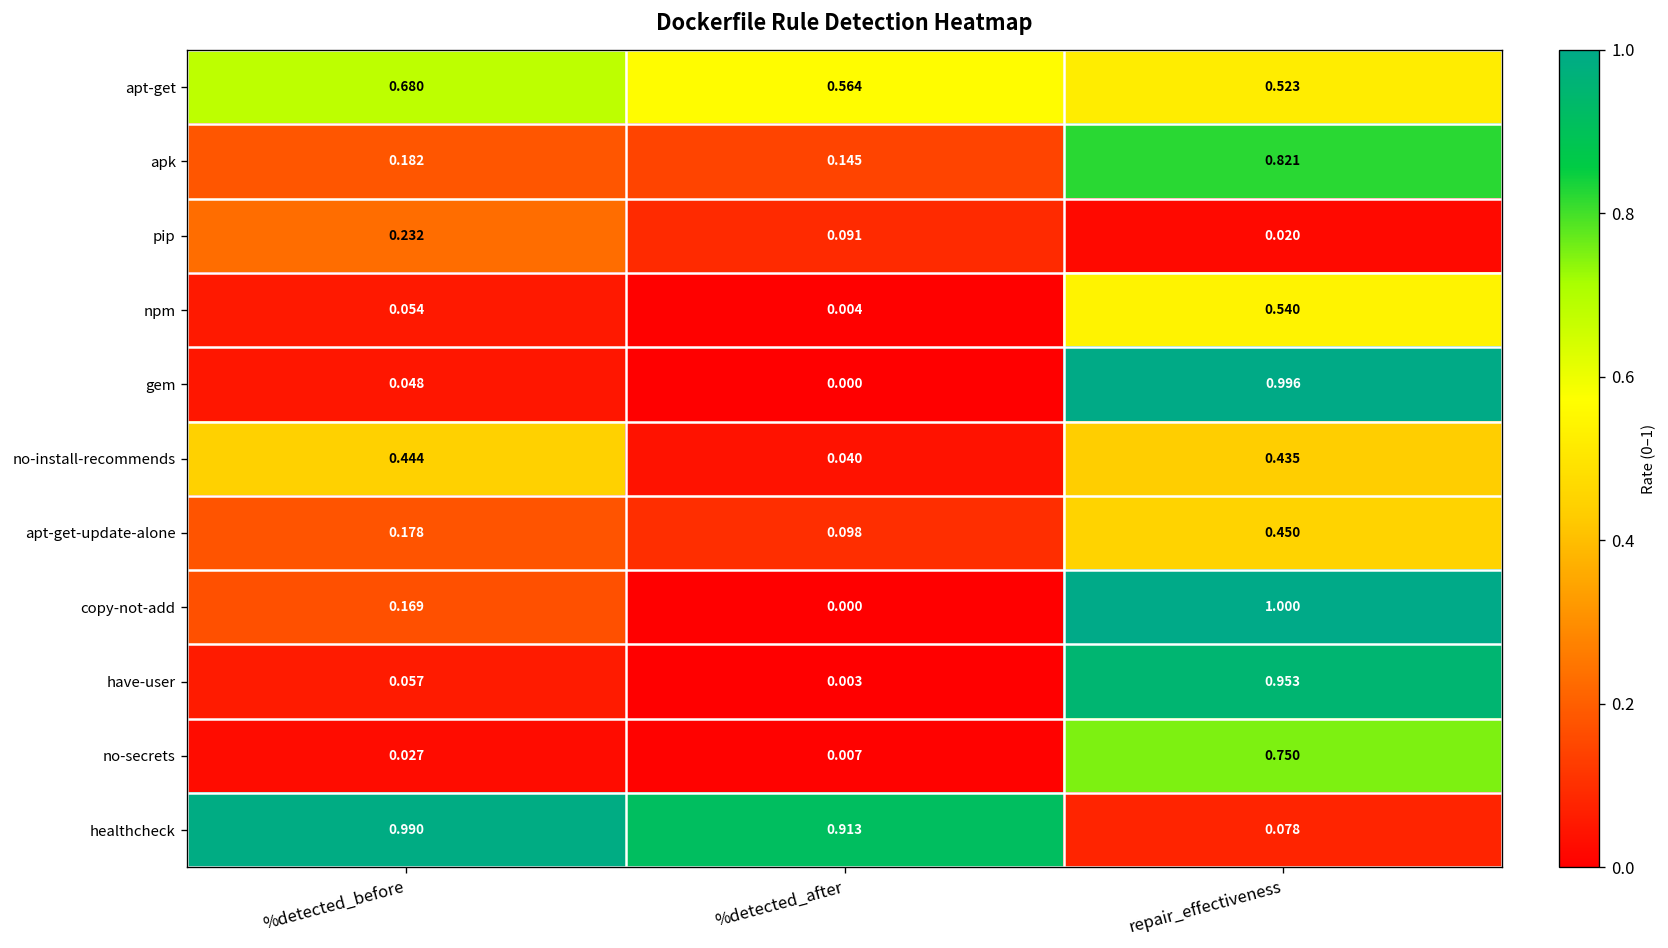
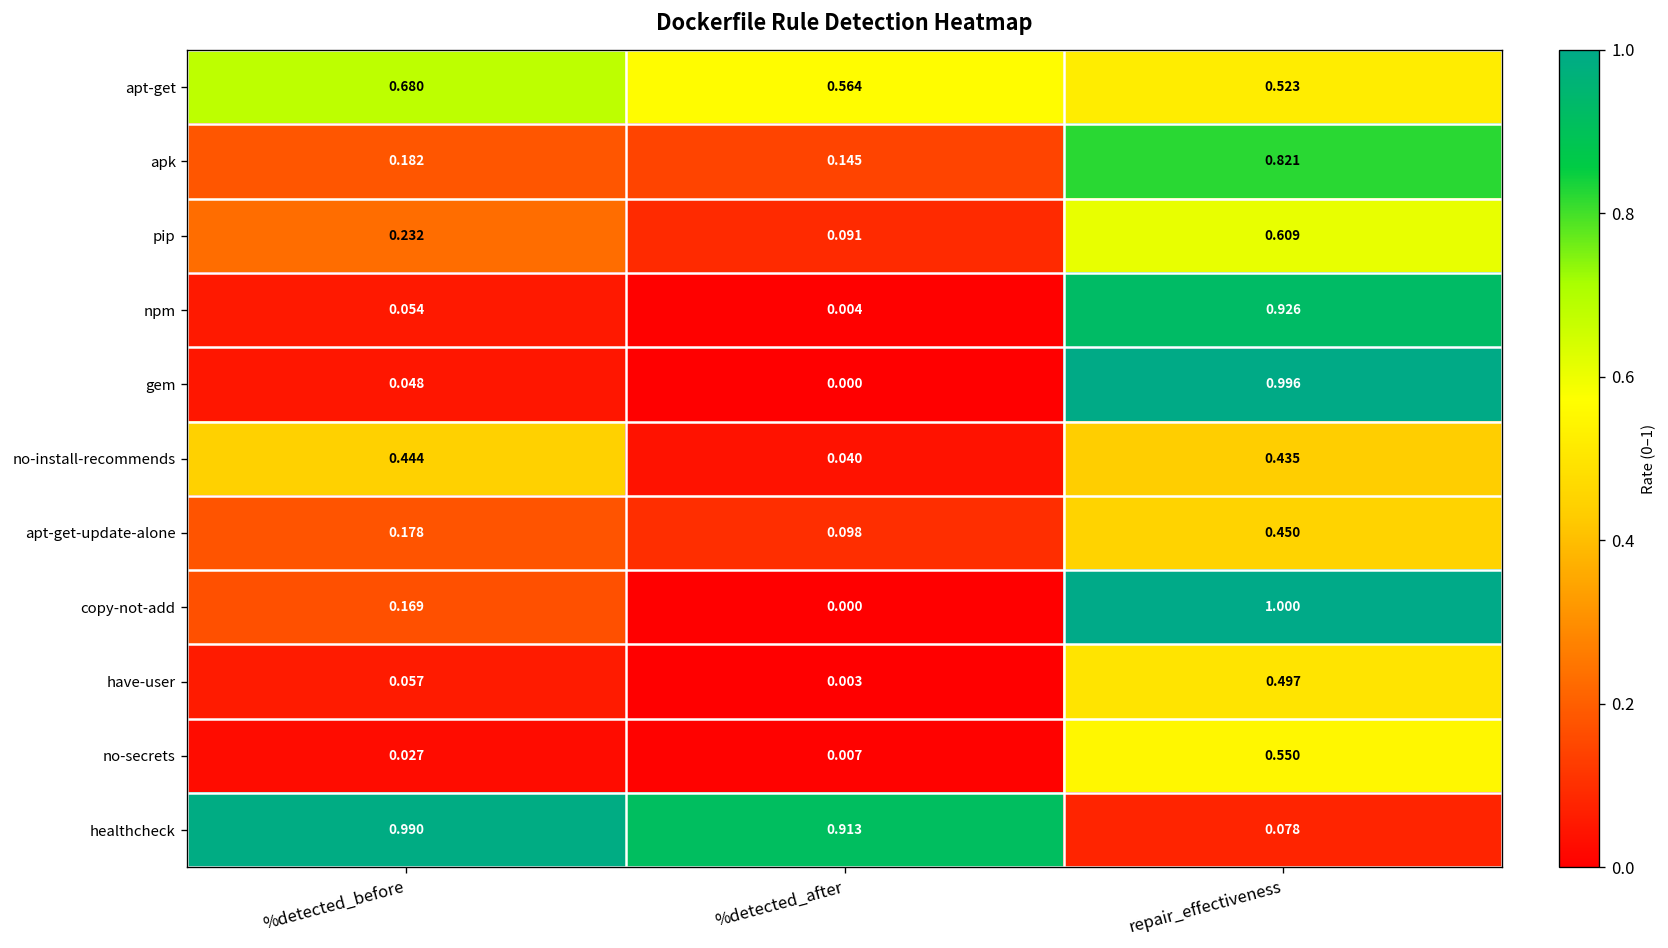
  {
    "apt-get": {
      "%detected_before": 0.680,
      "%detected_after": 0.564,
      "repair_effectiveness": 0.523
    },
    "apk": {
      "%detected_before": 0.182,
      "%detected_after": 0.145,
      "repair_effectiveness": 0.821
    },
    "pip": {
      "%detected_before": 0.232,
      "%detected_after": 0.091,
-     "repair_effectiveness": 0.020
+     "repair_effectiveness": 0.609
    },
    "npm": {
      "%detected_before": 0.054,
      "%detected_after": 0.004,
-     "repair_effectiveness": 0.540
+     "repair_effectiveness": 0.926
    },
    "gem": {
      "%detected_before": 0.048,
      "%detected_after": 0.000,
      "repair_effectiveness": 0.996
    },
    "no-install-recommends": {
      "%detected_before": 0.444,
      "%detected_after": 0.040,
      "repair_effectiveness": 0.435
    },
    "apt-get-update-alone": {
      "%detected_before": 0.178,
      "%detected_after": 0.098,
      "repair_effectiveness": 0.450
    },
    "copy-not-add": {
      "%detected_before": 0.169,
      "%detected_after": 0.000,
      "repair_effectiveness": 1.000
    },
    "have-user": {
      "%detected_before": 0.057,
      "%detected_after": 0.003,
-     "repair_effectiveness": 0.953
+     "repair_effectiveness": 0.497
    },
    "no-secrets": {
      "%detected_before": 0.027,
      "%detected_after": 0.007,
-     "repair_effectiveness": 0.750
+     "repair_effectiveness": 0.550
    },
    "healthcheck": {
      "%detected_before": 0.990,
      "%detected_after": 0.913,
      "repair_effectiveness": 0.078
    }
  }
